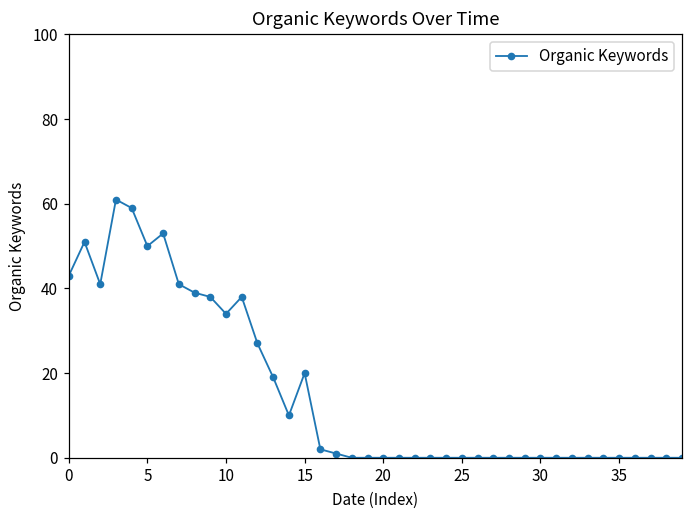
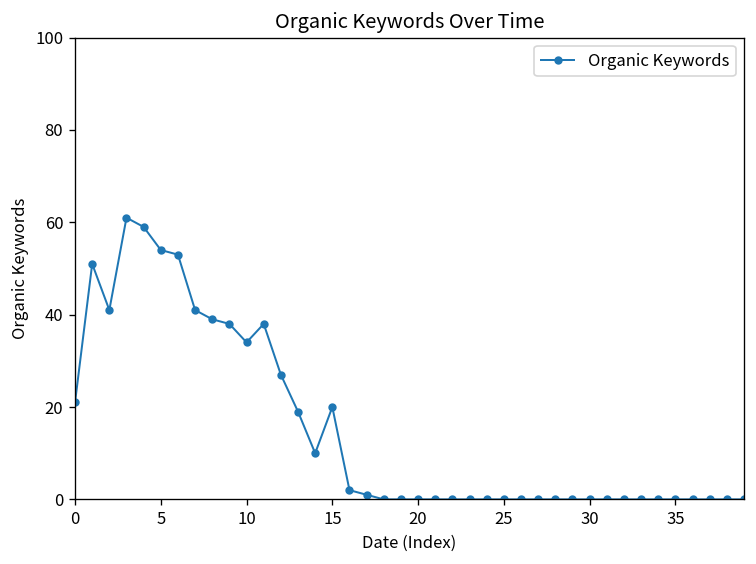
  {
-   "0": 43,
-   "5": 50,
+   "0": 21,
+   "5": 54,
    "10": 34,
    "15": 20,
    "20": 0,
    "25": 0,
    "30": 0,
    "35": 0
  }
